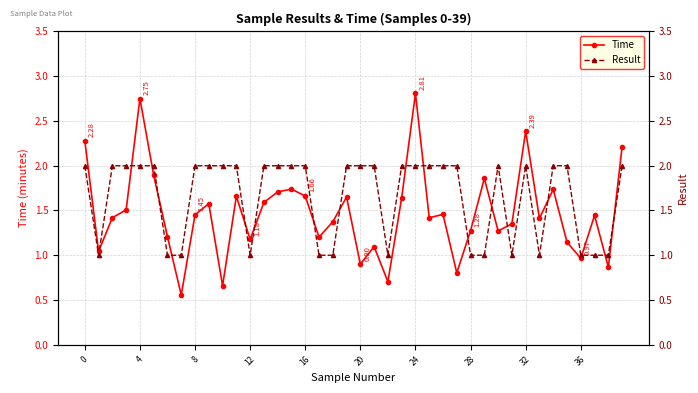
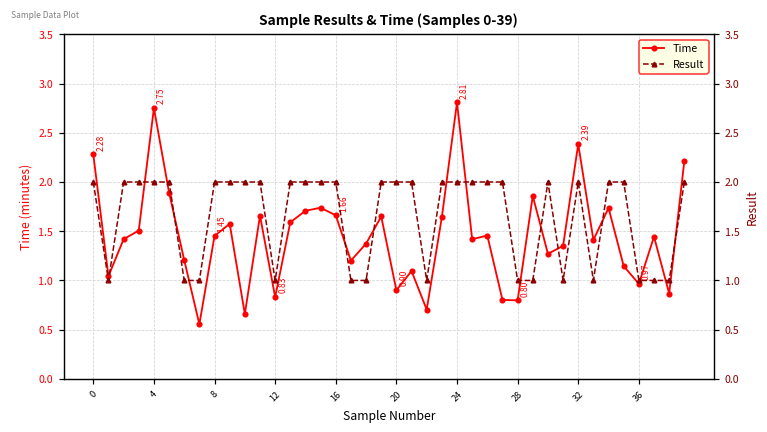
  {
    "Time": {
      "0": 2.28,
      "4": 2.75,
      "8": 1.45,
-     "12": 1.18,
+     "12": 0.83,
      "16": 1.66,
      "20": 0.90,
      "24": 2.81,
-     "28": 1.28,
+     "28": 0.80,
      "32": 2.39,
      "36": 0.97
    },
    "Result": {
      "0": 2.0,
      "4": 2.0,
      "8": 2.0,
      "12": 1.0,
      "16": 2.0,
      "20": 2.0,
      "24": 2.0,
      "28": 1.0,
      "32": 2.0
    }
  }
